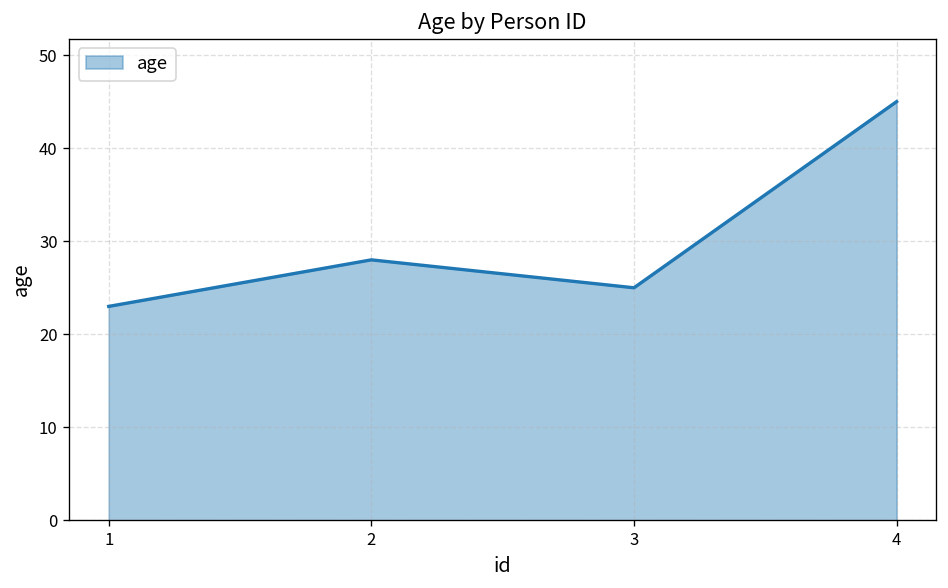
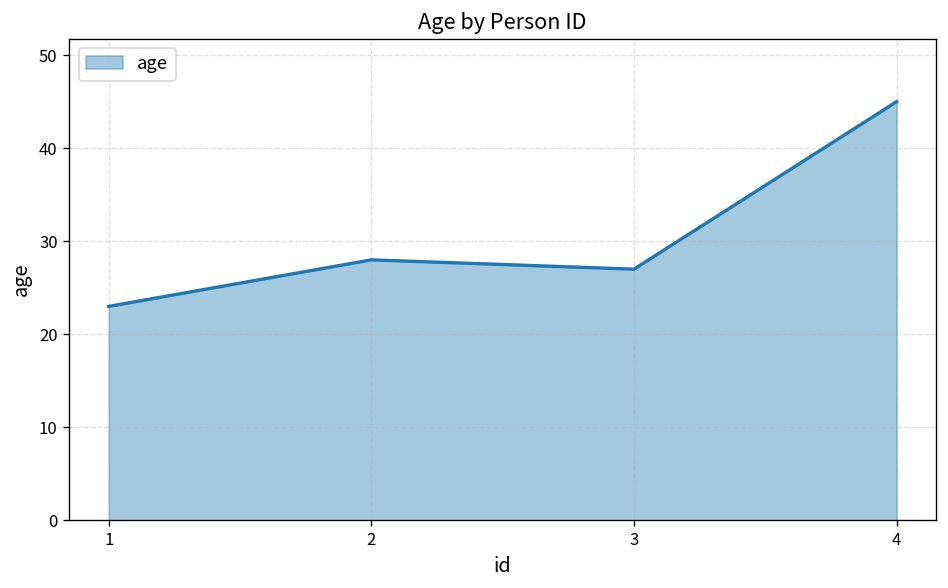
  {
    "1": 23,
    "2": 28,
-   "3": 25,
+   "3": 27,
    "4": 45
  }
